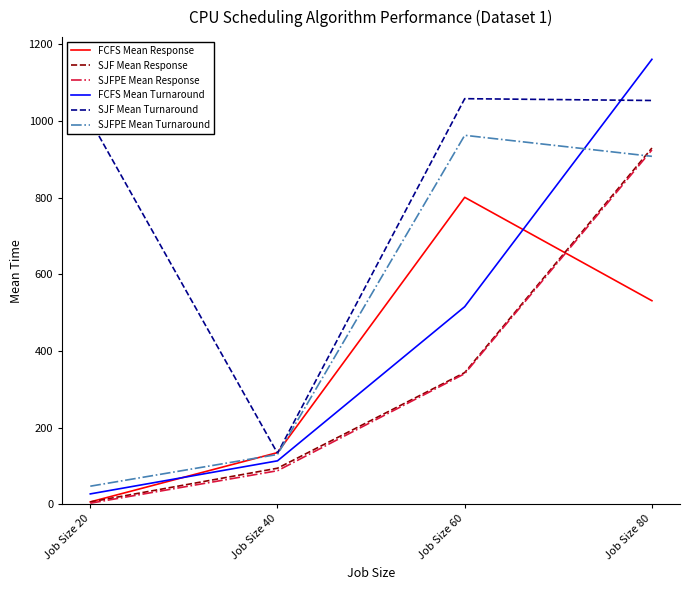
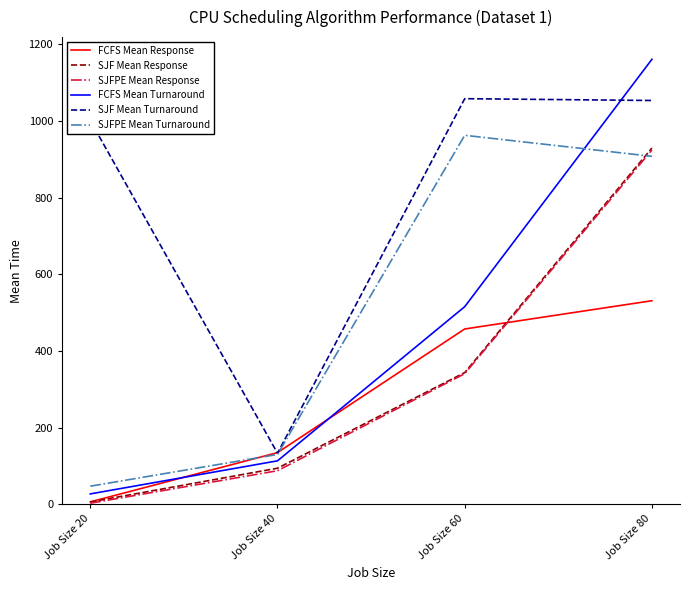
  {
    "FCFS Mean Response": {
-     "Job Size 60": 800,
+     "Job Size 60": 460,
      "Job Size 80": 530
    },
    "FCFS Mean Turnaround": {
      "Job Size 20": 30,
      "Job Size 40": 110,
      "Job Size 60": 520,
      "Job Size 80": 1160
    },
    "SJF Mean Turnaround": {
      "Job Size 60": 1060,
      "Job Size 80": 1050
    },
    "SJFPE Mean Turnaround": {
      "Job Size 20": 50,
      "Job Size 60": 960,
      "Job Size 80": 910
    }
  }
